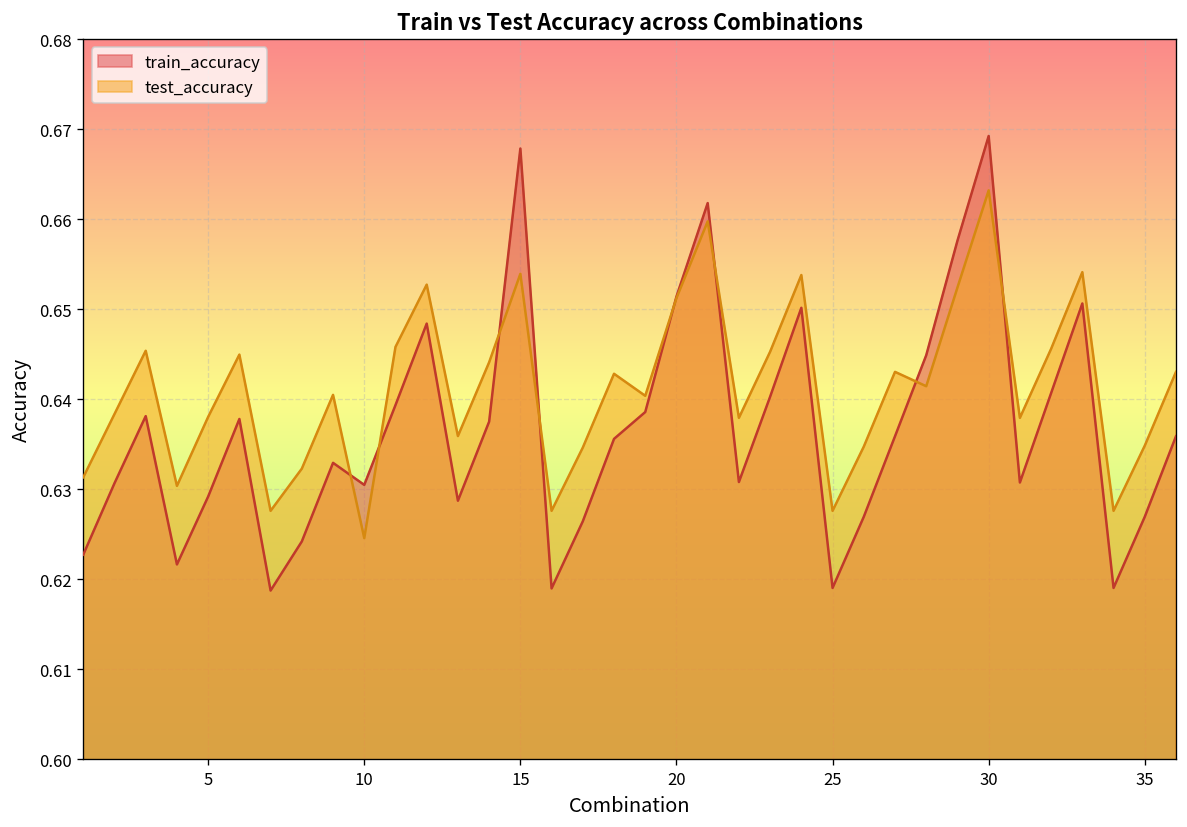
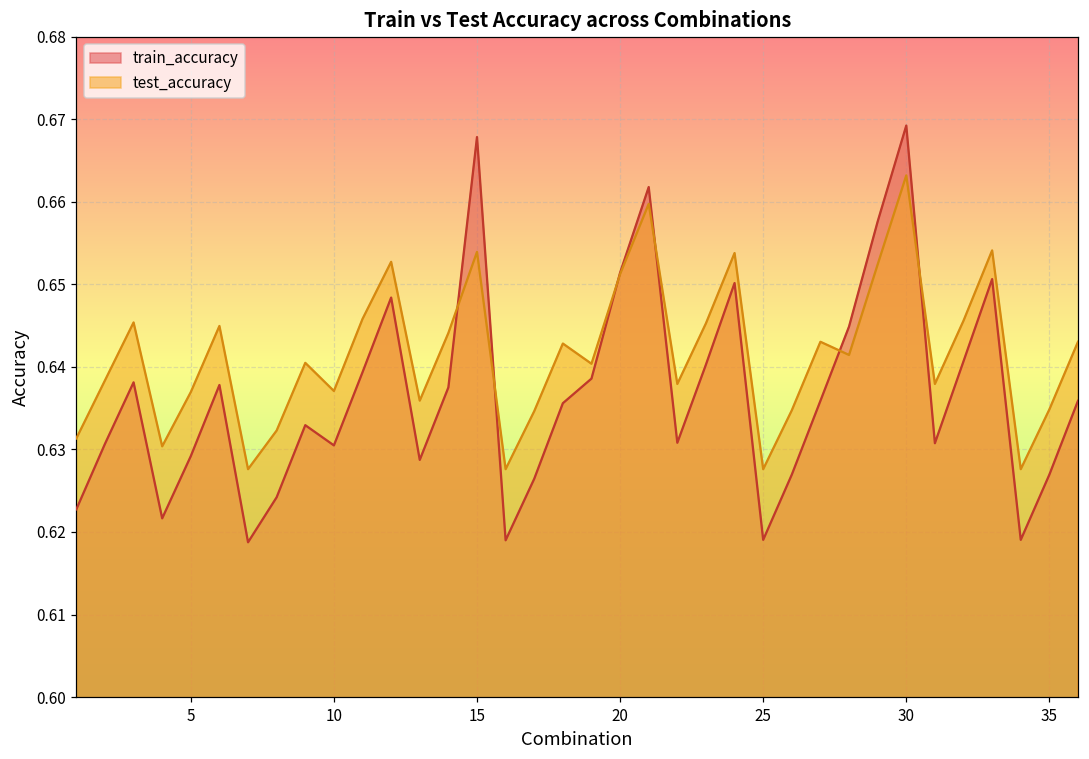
  {
    "train_accuracy": {
      "5": 0.629,
      "10": 0.630,
      "15": 0.668,
      "25": 0.619,
      "30": 0.669,
      "35": 0.627
    },
    "test_accuracy": {
-     "5": 0.638,
-     "10": 0.625,
+     "5": 0.637,
+     "10": 0.637,
      "15": 0.654,
      "25": 0.628,
      "30": 0.663,
      "35": 0.635
    }
  }
